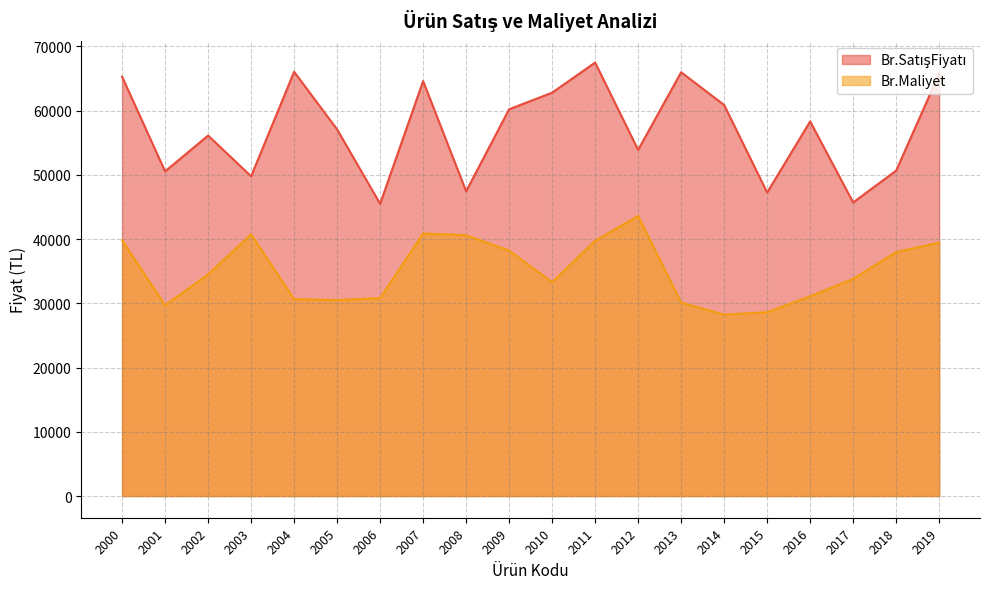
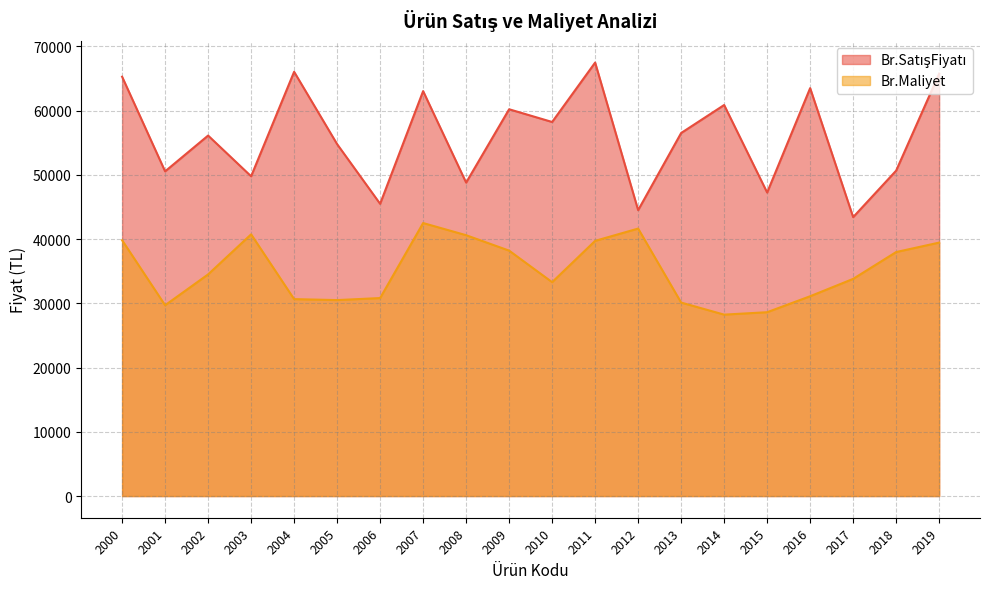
  {
    "Br.SatışFiyatı": {
      "2000": 65000,
      "2001": 51000,
      "2002": 56000,
      "2003": 50000,
      "2004": 66000,
-     "2005": 57000,
+     "2005": 55000,
      "2006": 45000,
-     "2007": 65000,
-     "2008": 47000,
+     "2007": 63000,
+     "2008": 49000,
      "2009": 60000,
-     "2010": 63000,
+     "2010": 58000,
      "2011": 67000,
-     "2012": 54000,
-     "2013": 66000,
+     "2012": 45000,
+     "2013": 57000,
      "2014": 61000,
      "2015": 47000,
-     "2016": 58000,
-     "2017": 46000,
+     "2016": 63000,
+     "2017": 43000,
      "2018": 51000
    },
    "Br.Maliyet": {
      "2000": 40000,
      "2001": 30000,
      "2002": 35000,
      "2003": 41000,
      "2004": 31000,
      "2005": 31000,
      "2006": 31000,
-     "2007": 41000,
+     "2007": 42000,
      "2008": 41000,
      "2009": 38000,
      "2010": 33000,
      "2011": 40000,
-     "2012": 44000,
+     "2012": 42000,
      "2013": 30000,
      "2014": 28000,
      "2015": 29000,
      "2016": 31000,
      "2017": 34000,
      "2018": 38000,
      "2019": 39000
    }
  }
